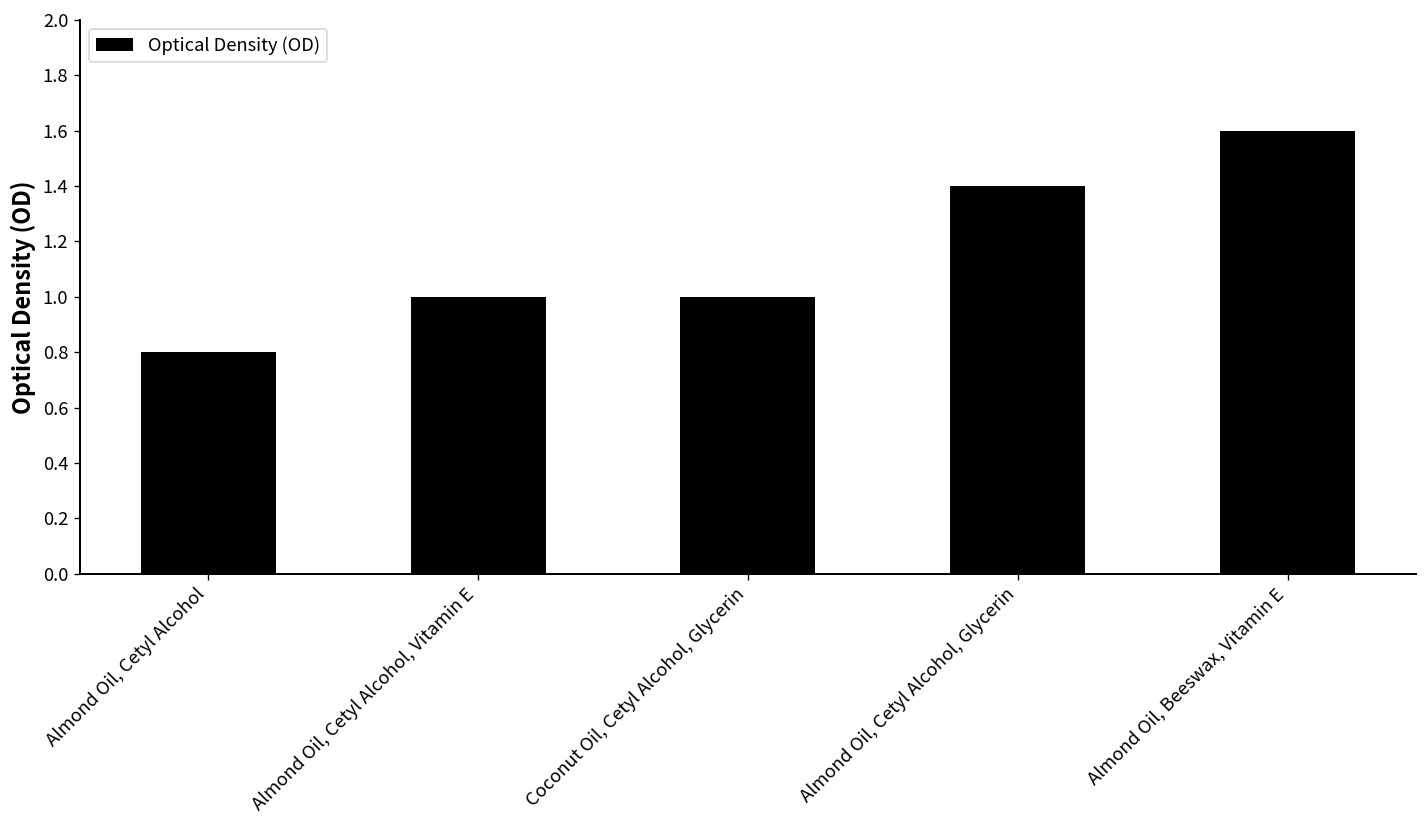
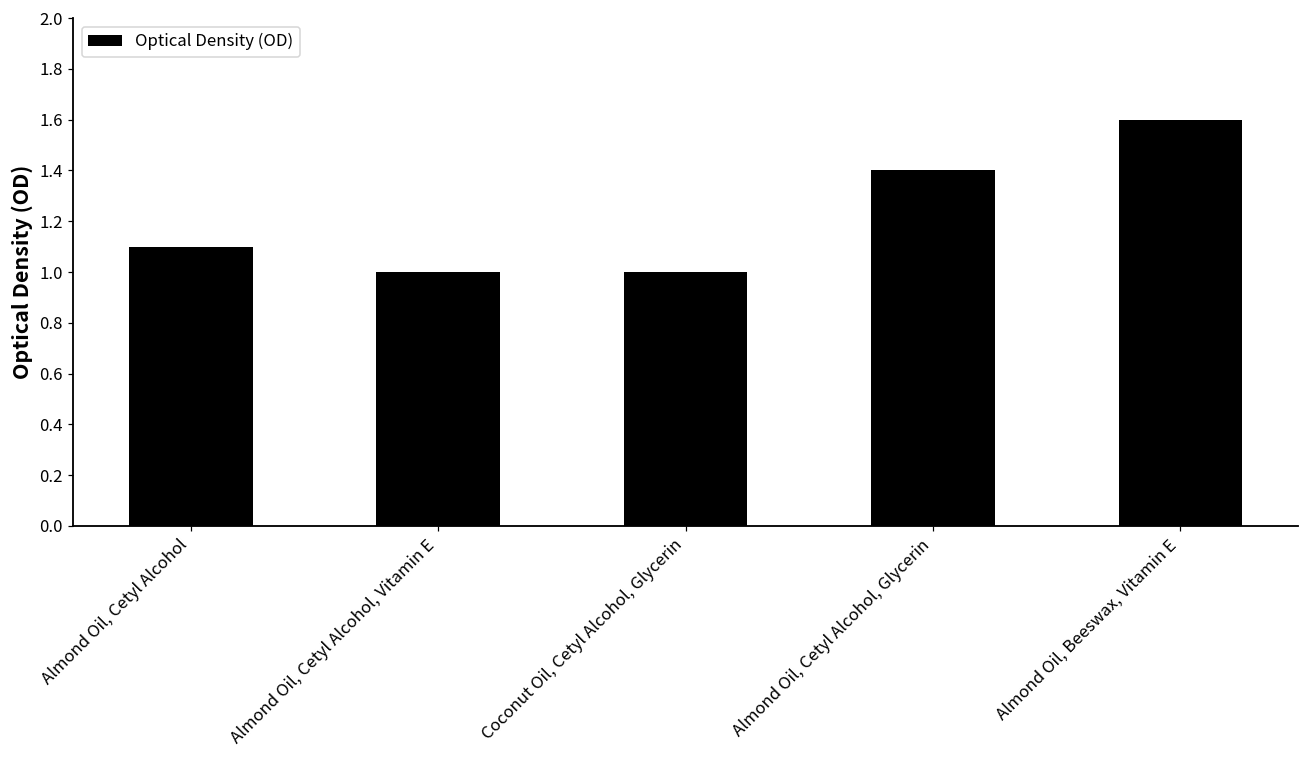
  {
-   "Almond Oil, Cetyl Alcohol": 0.8,
+   "Almond Oil, Cetyl Alcohol": 1.1,
    "Almond Oil, Cetyl Alcohol, Vitamin E": 1.0,
    "Coconut Oil, Cetyl Alcohol, Glycerin": 1.0,
    "Almond Oil, Cetyl Alcohol, Glycerin": 1.4,
    "Almond Oil, Beeswax, Vitamin E": 1.6
  }
